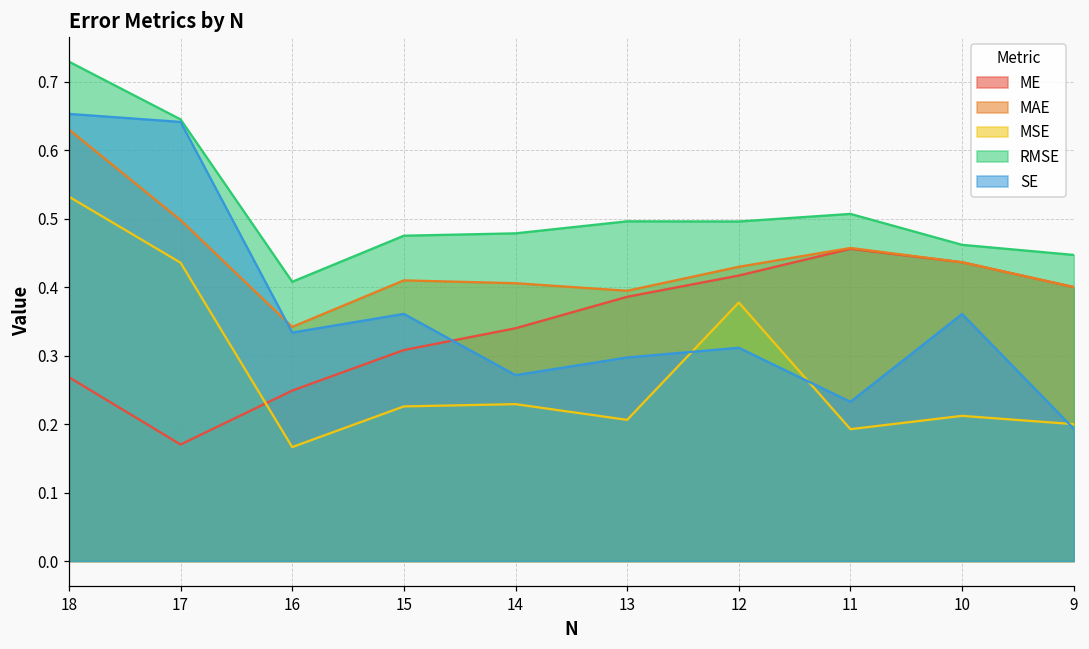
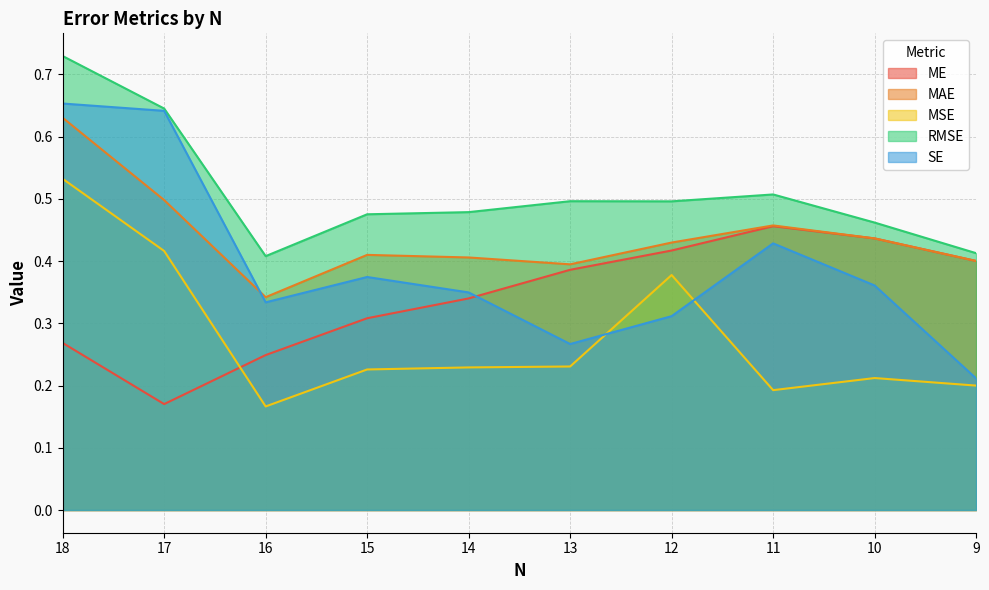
  {
    "MSE": {
      "18": 0.53,
-     "17": 0.44,
+     "17": 0.42,
      "16": 0.17,
      "15": 0.23,
      "14": 0.23,
-     "13": 0.21,
+     "13": 0.23,
      "12": 0.38,
      "11": 0.19,
      "10": 0.21,
      "9": 0.20
    },
    "RMSE": {
      "18": 0.73,
      "16": 0.41,
      "15": 0.48,
      "14": 0.48,
      "13": 0.50,
      "12": 0.50,
      "11": 0.51,
      "10": 0.46,
-     "9": 0.45
+     "9": 0.41
    },
    "SE": {
      "18": 0.65,
      "16": 0.33,
-     "15": 0.36,
-     "14": 0.27,
-     "13": 0.30,
+     "15": 0.37,
+     "14": 0.35,
+     "13": 0.27,
      "12": 0.31,
-     "11": 0.23,
+     "11": 0.43,
      "10": 0.36,
-     "9": 0.19
+     "9": 0.21
    }
  }
